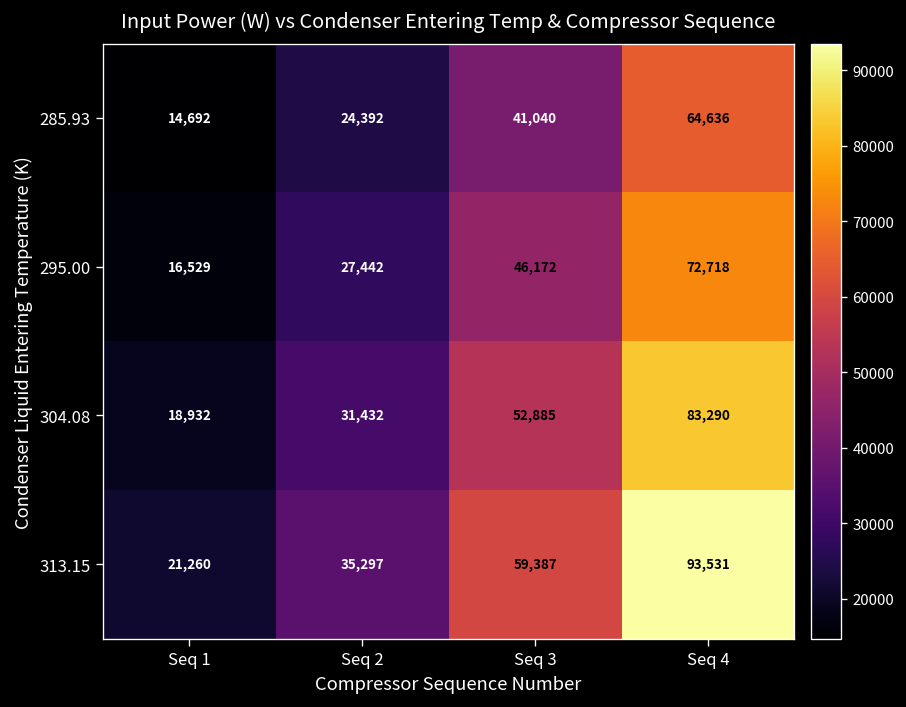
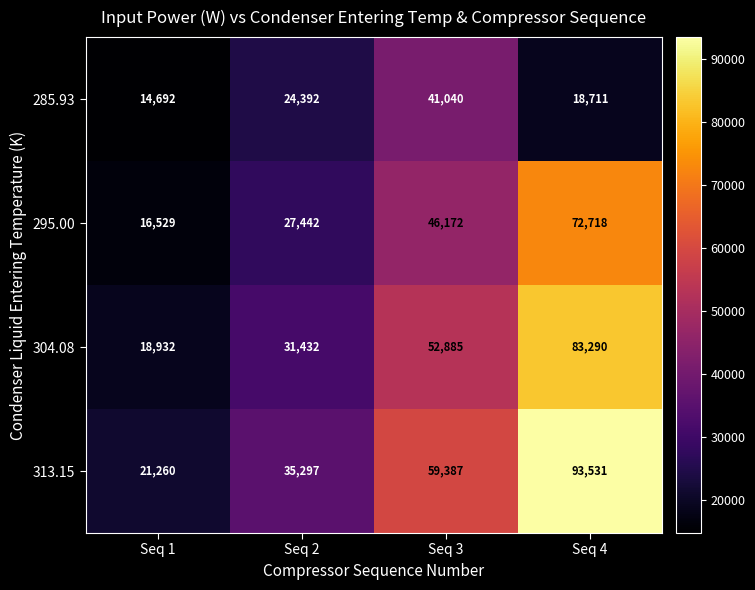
  {
    "285.93": {
      "Seq 1": "14,692",
      "Seq 2": "24,392",
      "Seq 3": "41,040",
-     "Seq 4": "64,636"
+     "Seq 4": "18,711"
    },
    "295.00": {
      "Seq 1": "16,529",
      "Seq 2": "27,442",
      "Seq 3": "46,172",
      "Seq 4": "72,718"
    },
    "304.08": {
      "Seq 1": "18,932",
      "Seq 2": "31,432",
      "Seq 3": "52,885",
      "Seq 4": "83,290"
    },
    "313.15": {
      "Seq 1": "21,260",
      "Seq 2": "35,297",
      "Seq 3": "59,387",
      "Seq 4": "93,531"
    }
  }
